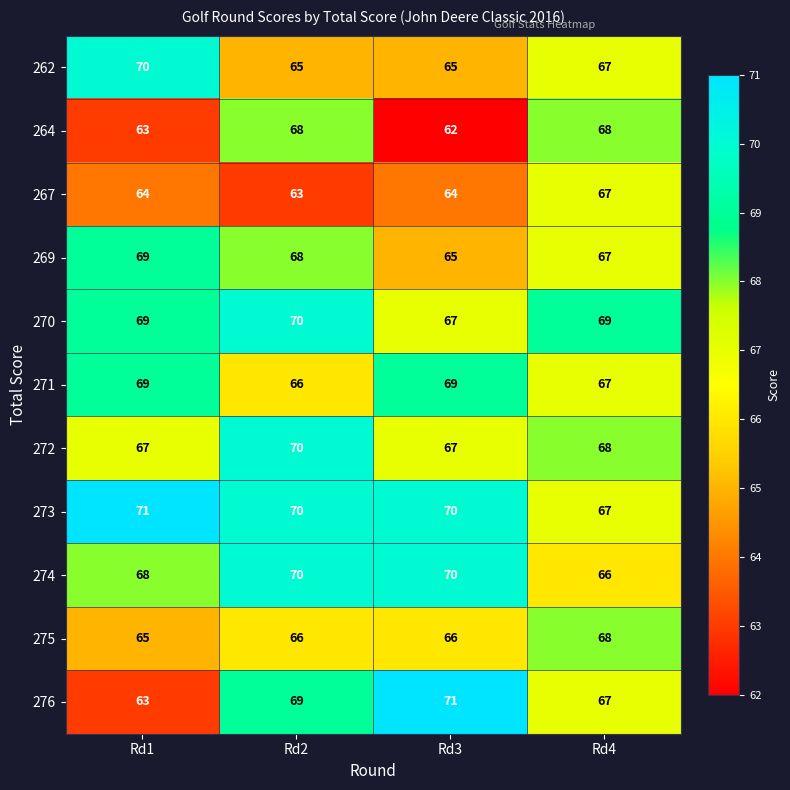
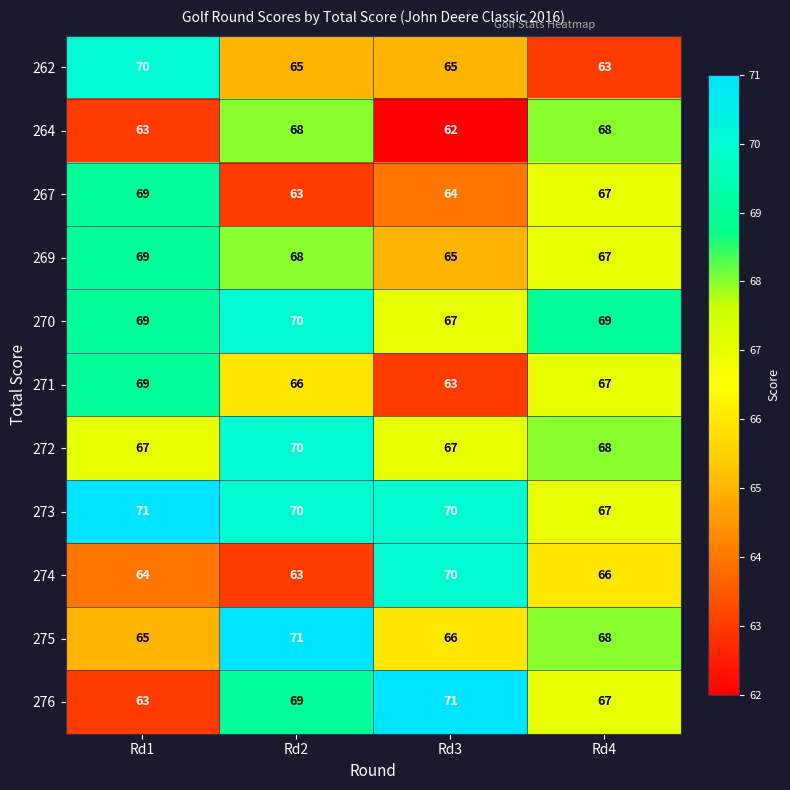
  {
    "262": {
      "Rd1": 70,
      "Rd2": 65,
      "Rd3": 65,
-     "Rd4": 67
+     "Rd4": 63
    },
    "264": {
      "Rd1": 63,
      "Rd2": 68,
      "Rd3": 62,
      "Rd4": 68
    },
    "267": {
-     "Rd1": 64,
+     "Rd1": 69,
      "Rd2": 63,
      "Rd3": 64,
      "Rd4": 67
    },
    "269": {
      "Rd1": 69,
      "Rd2": 68,
      "Rd3": 65,
      "Rd4": 67
    },
    "270": {
      "Rd1": 69,
      "Rd2": 70,
      "Rd3": 67,
      "Rd4": 69
    },
    "271": {
      "Rd1": 69,
      "Rd2": 66,
-     "Rd3": 69,
+     "Rd3": 63,
      "Rd4": 67
    },
    "272": {
      "Rd1": 67,
      "Rd2": 70,
      "Rd3": 67,
      "Rd4": 68
    },
    "273": {
      "Rd1": 71,
      "Rd2": 70,
      "Rd3": 70,
      "Rd4": 67
    },
    "274": {
-     "Rd1": 68,
-     "Rd2": 70,
+     "Rd1": 64,
+     "Rd2": 63,
      "Rd3": 70,
      "Rd4": 66
    },
    "275": {
      "Rd1": 65,
-     "Rd2": 66,
+     "Rd2": 71,
      "Rd3": 66,
      "Rd4": 68
    },
    "276": {
      "Rd1": 63,
      "Rd2": 69,
      "Rd3": 71,
      "Rd4": 67
    }
  }
